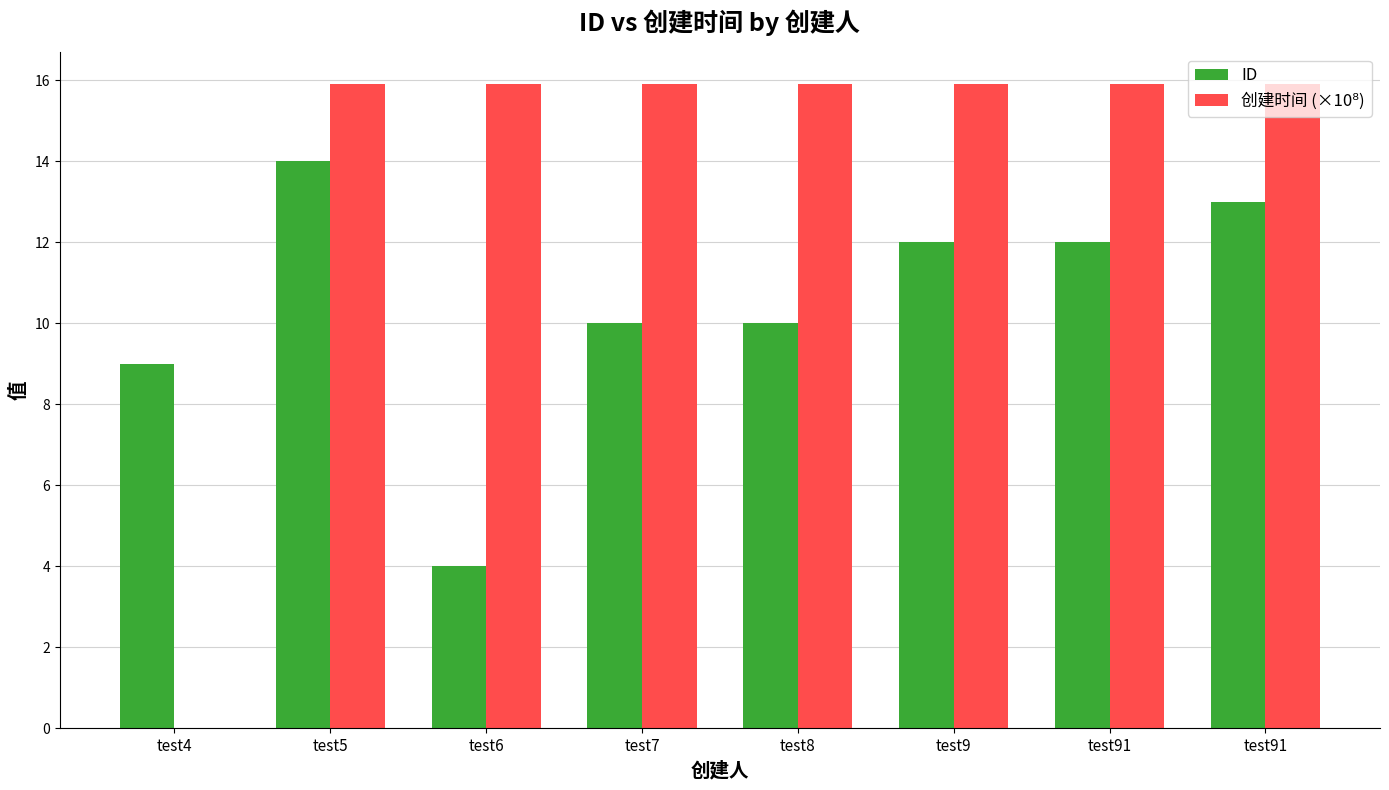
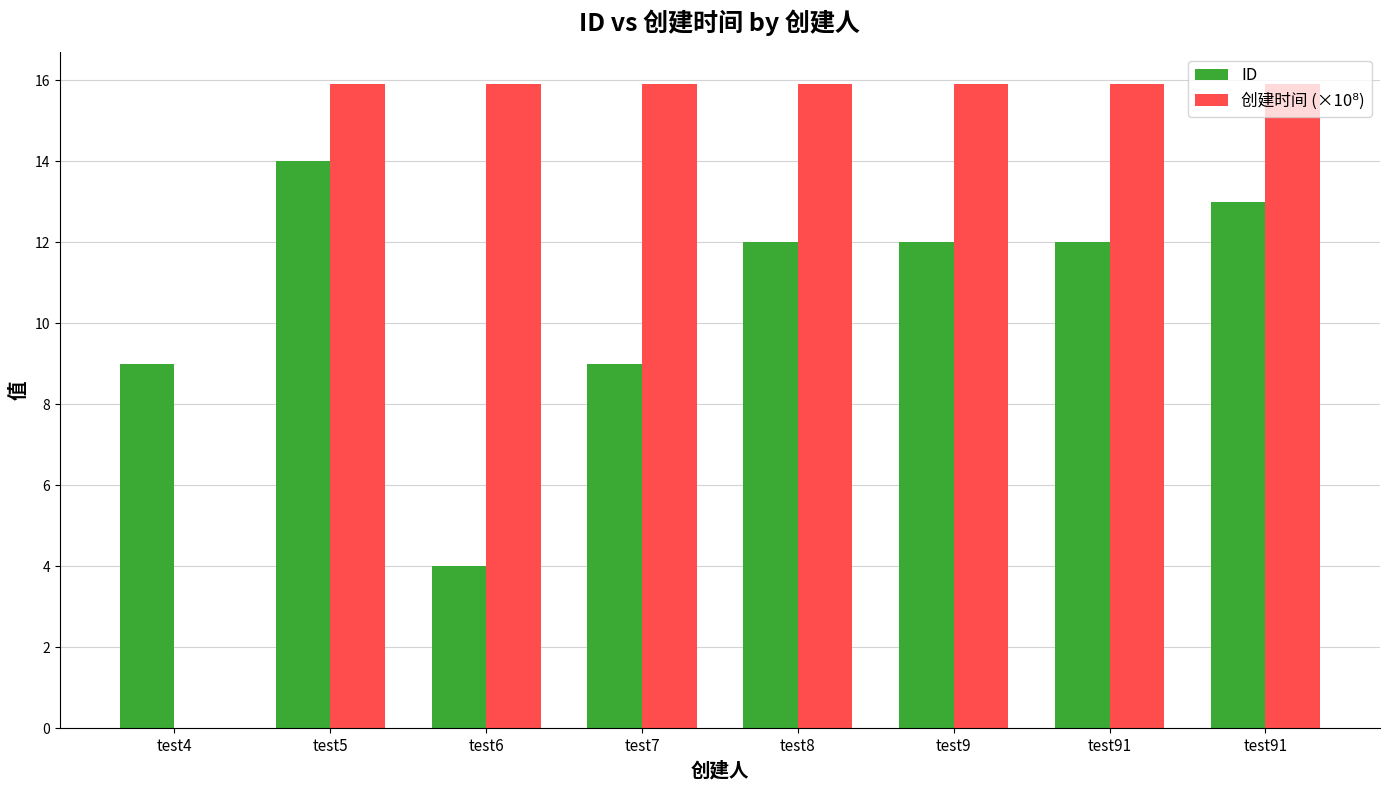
  {
    "ID": {
      "test4": 9,
      "test5": 14,
      "test6": 4,
-     "test7": 10,
-     "test8": 10,
+     "test7": 9,
+     "test8": 12,
      "test9": 12
    },
    "创建时间 (×10⁸)": {
      "test4": 0,
      "test5": 15.9,
      "test6": 15.9,
      "test7": 15.9,
      "test8": 15.9,
      "test9": 15.9
    }
  }
